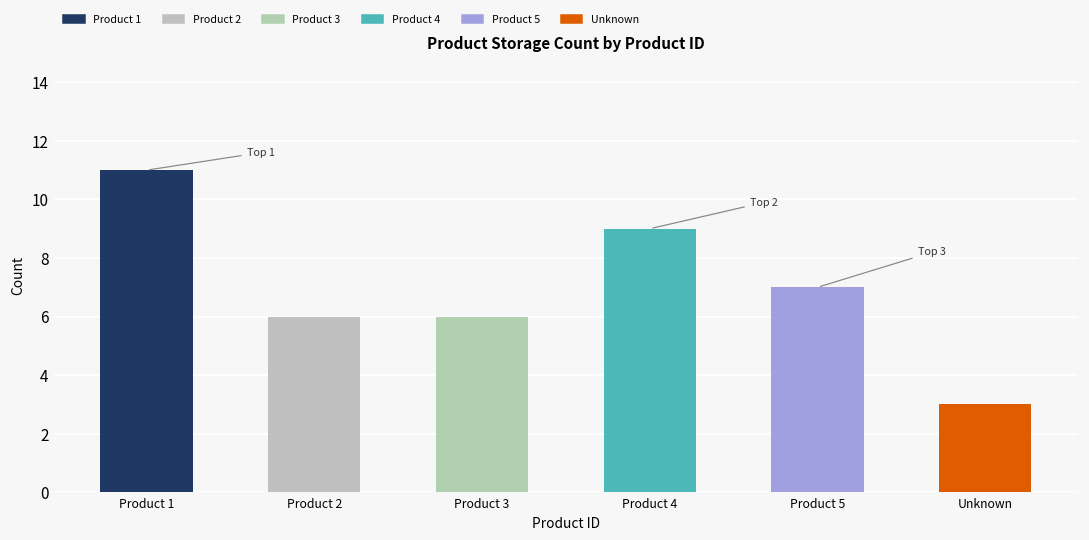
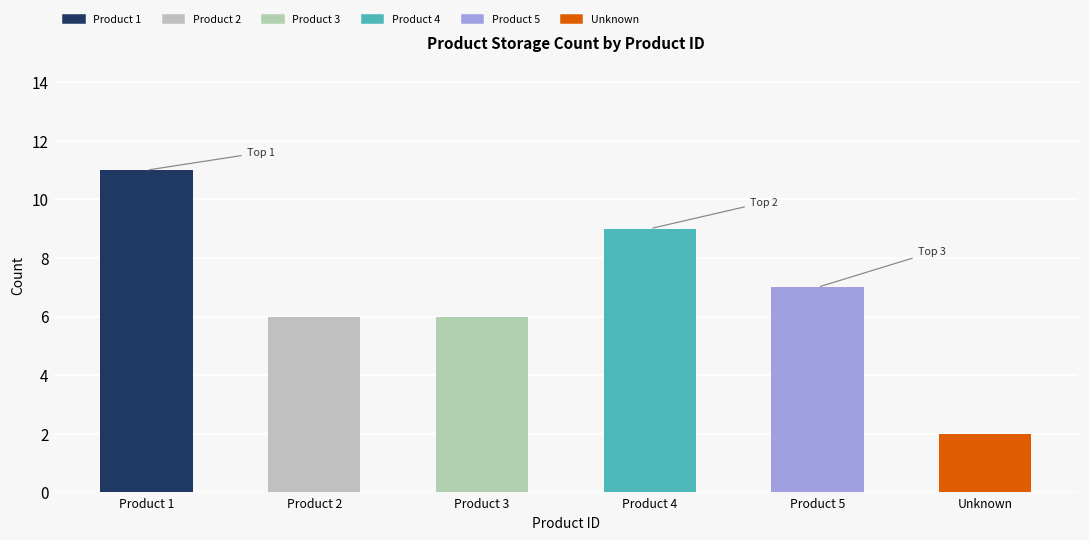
  {
    "Product 2": 6,
    "Product 3": 6,
-   "Unknown": 3
+   "Unknown": 2
  }
